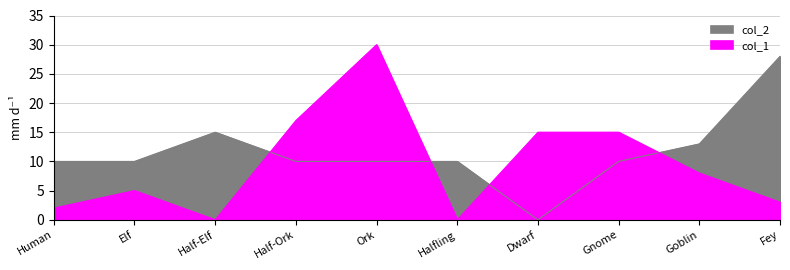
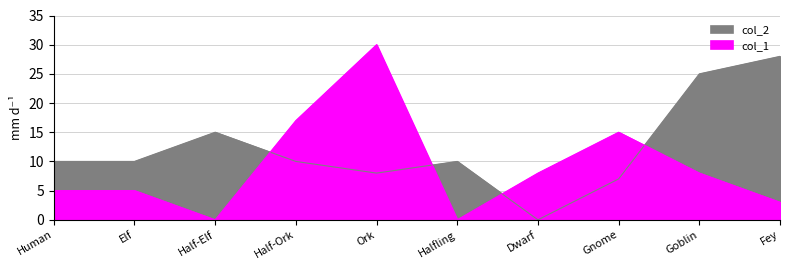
  {
    "col_2": {
      "Human": 10,
      "Elf": 10,
      "Half-Elf": 15,
      "Half-Ork": 10,
-     "Ork": 10,
+     "Ork": 8,
      "Halfling": 10,
      "Dwarf": 0,
-     "Gnome": 10,
-     "Goblin": 13,
+     "Gnome": 7,
+     "Goblin": 25,
      "Fey": 28
    },
    "col_1": {
-     "Human": 2,
+     "Human": 5,
      "Elf": 5,
      "Half-Elf": 0,
      "Half-Ork": 17,
      "Ork": 30,
      "Halfling": 0,
-     "Dwarf": 15,
+     "Dwarf": 8,
      "Gnome": 15,
      "Goblin": 8,
      "Fey": 3
    }
  }
